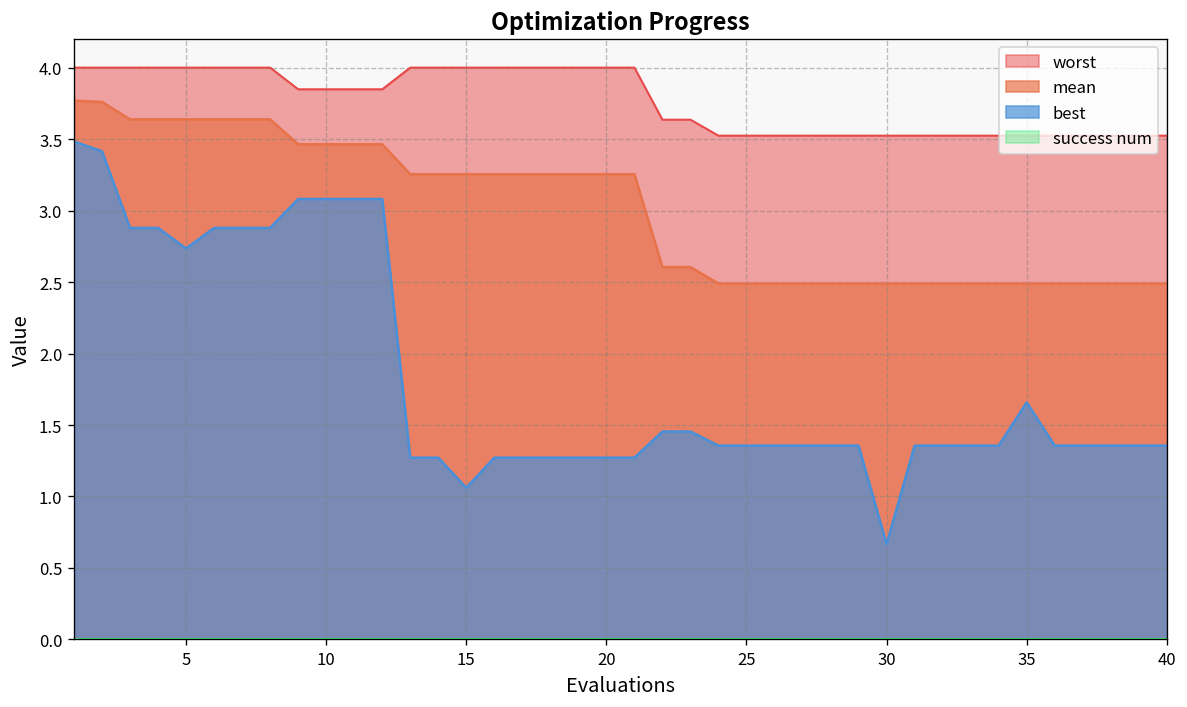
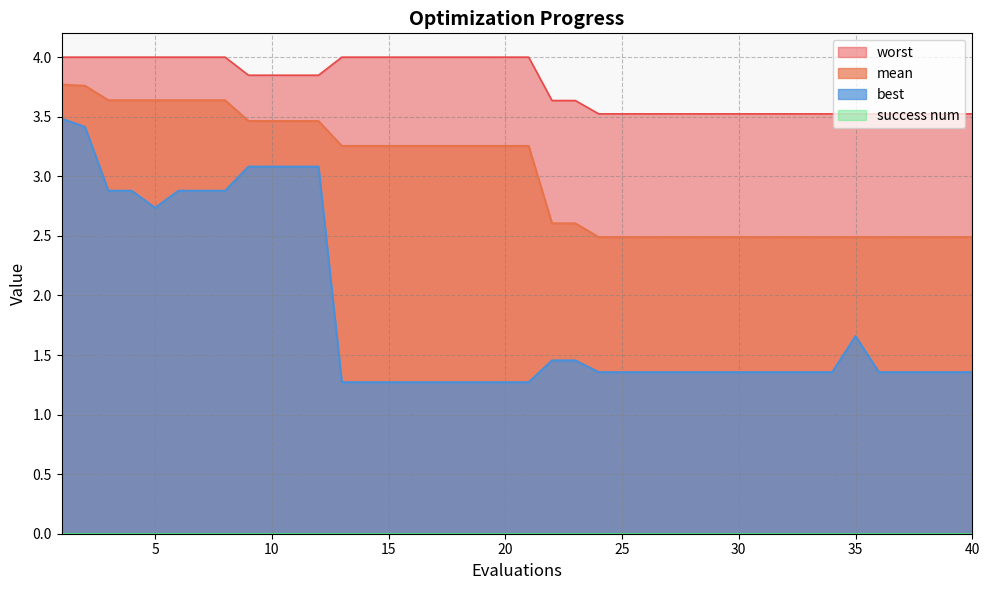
  {
    "best": {
      "5": 2.74,
      "10": 3.08,
-     "15": 1.06,
+     "15": 1.27,
      "20": 1.27,
      "25": 1.36,
-     "30": 0.67,
+     "30": 1.36,
      "35": 1.66,
      "40": 1.36
    },
    "success num": {
      "5": 0.00,
      "10": 0.00,
      "15": 0.00,
      "20": 0.00,
      "25": 0.00,
      "30": 0.00,
      "35": 0.00,
      "40": 0.00
    }
  }
